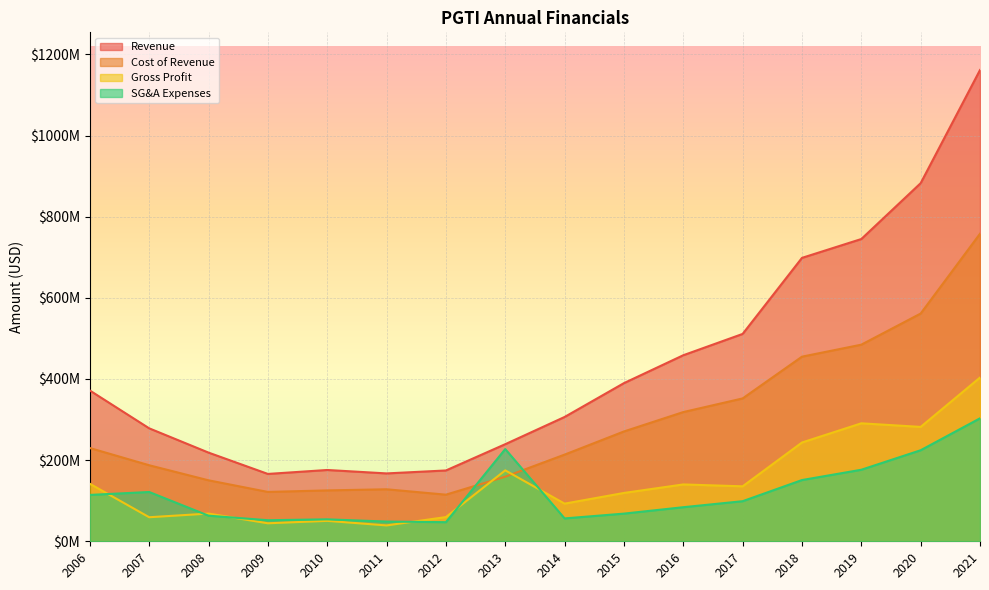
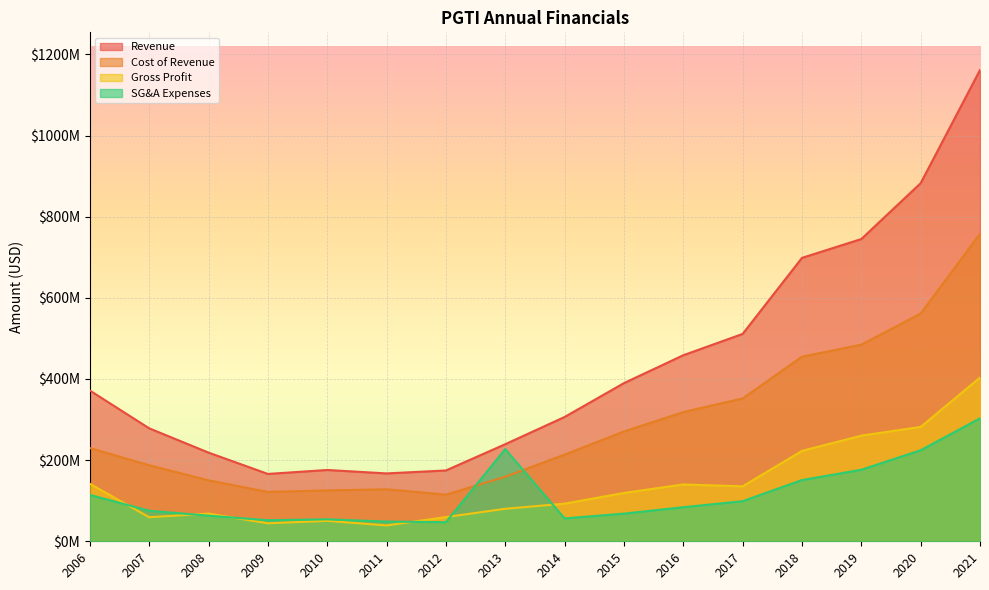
  {
    "Gross Profit": {
      "2006": "$140000000",
      "2007": "$60000000",
      "2009": "$40000000",
      "2011": "$40000000",
      "2012": "$60000000",
-     "2013": "$170000000",
+     "2013": "$80000000",
      "2014": "$90000000",
      "2015": "$120000000",
      "2016": "$140000000",
      "2017": "$140000000",
-     "2018": "$240000000",
-     "2019": "$290000000",
+     "2018": "$220000000",
+     "2019": "$260000000",
      "2020": "$280000000",
      "2021": "$400000000"
    },
    "SG&A Expenses": {
      "2006": "$110000000",
-     "2007": "$120000000",
+     "2007": "$80000000",
      "2009": "$50000000",
      "2011": "$50000000",
      "2012": "$50000000",
      "2013": "$230000000",
      "2014": "$60000000",
      "2015": "$70000000",
      "2016": "$80000000",
      "2017": "$100000000",
      "2018": "$150000000",
      "2019": "$180000000",
      "2020": "$220000000",
      "2021": "$300000000"
    }
  }
